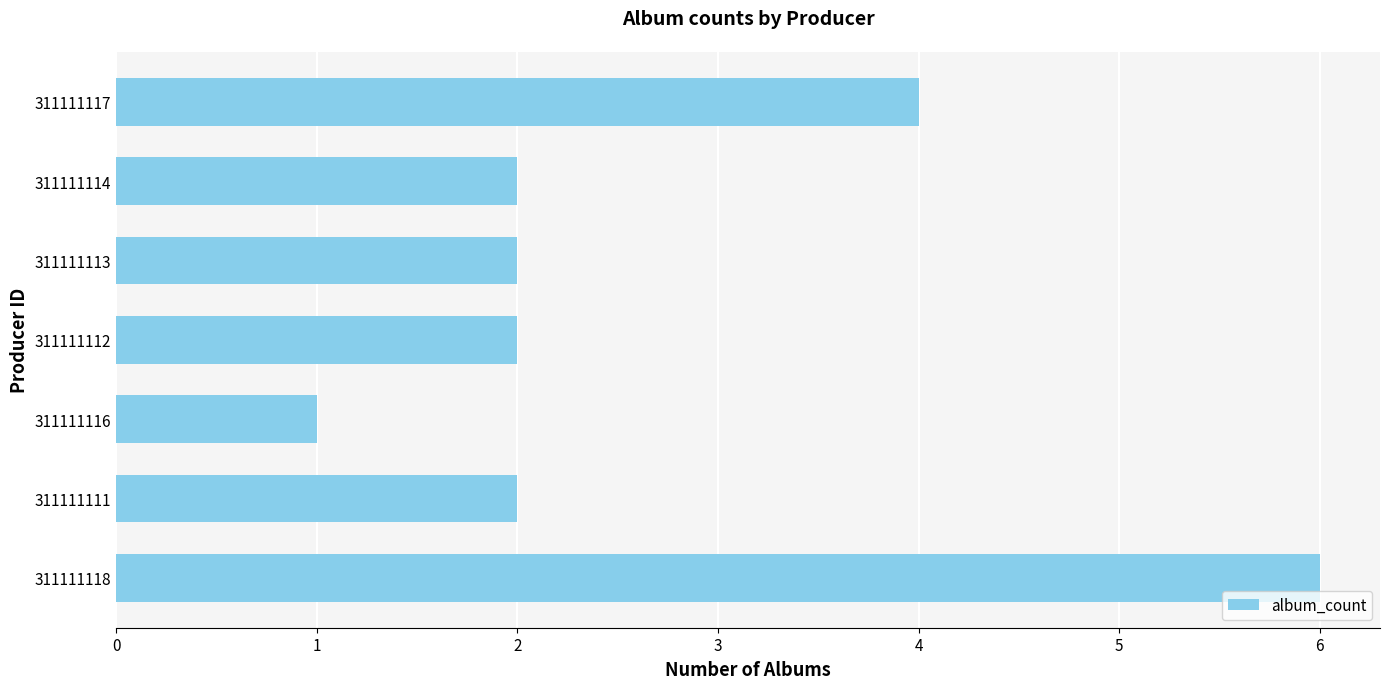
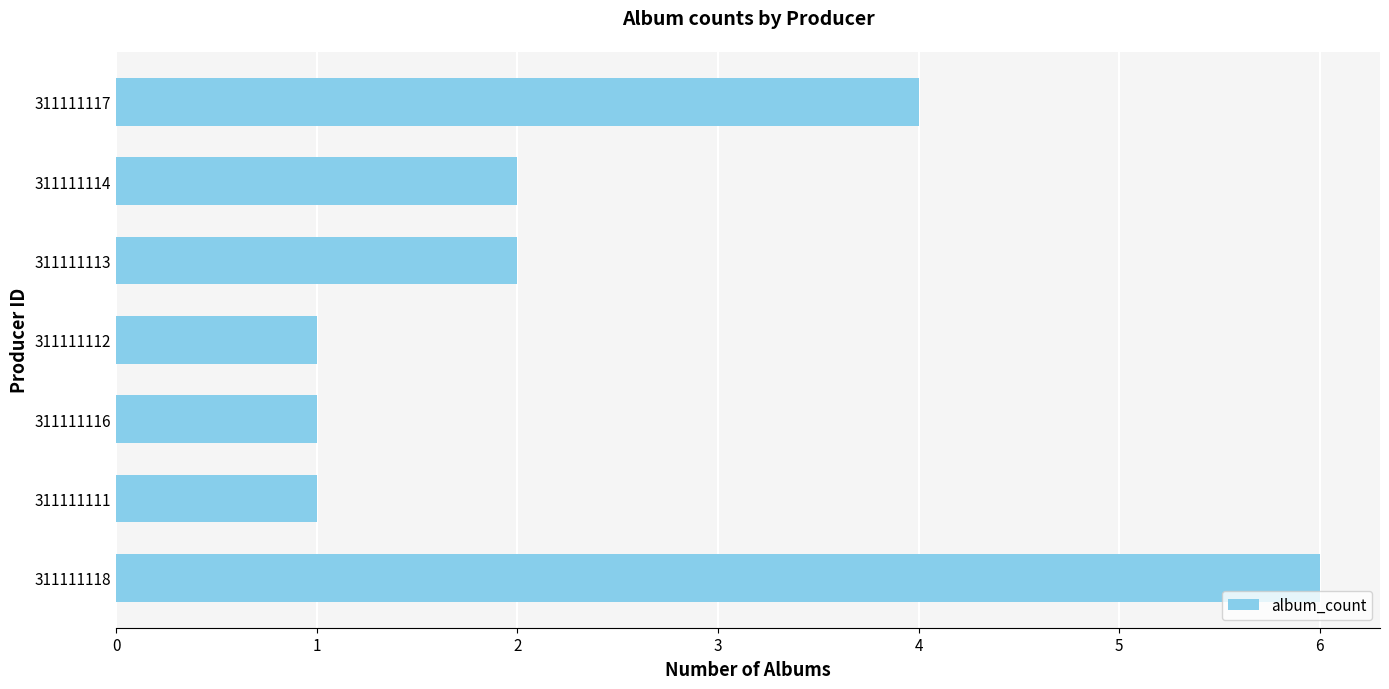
  {
    "311111117": 4,
    "311111114": 2,
    "311111113": 2,
-   "311111112": 2,
+   "311111112": 1,
    "311111116": 1,
-   "311111111": 2,
+   "311111111": 1,
    "311111118": 6
  }
